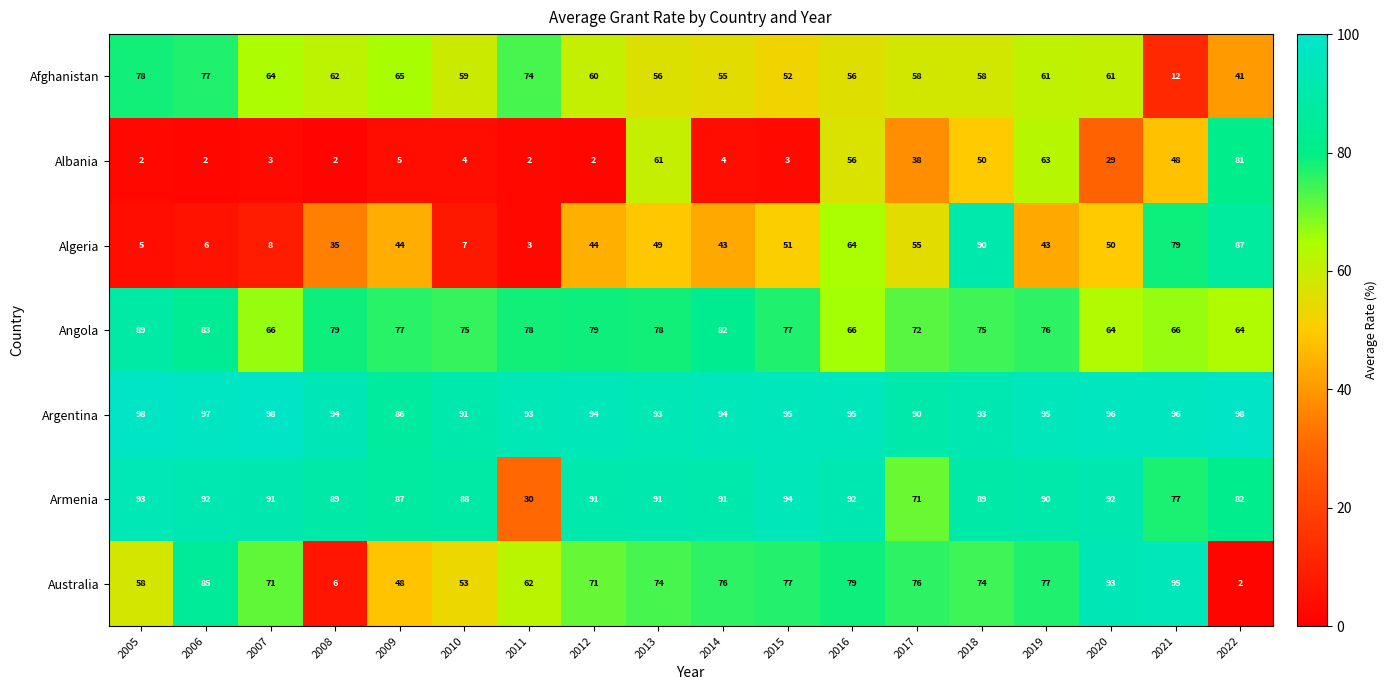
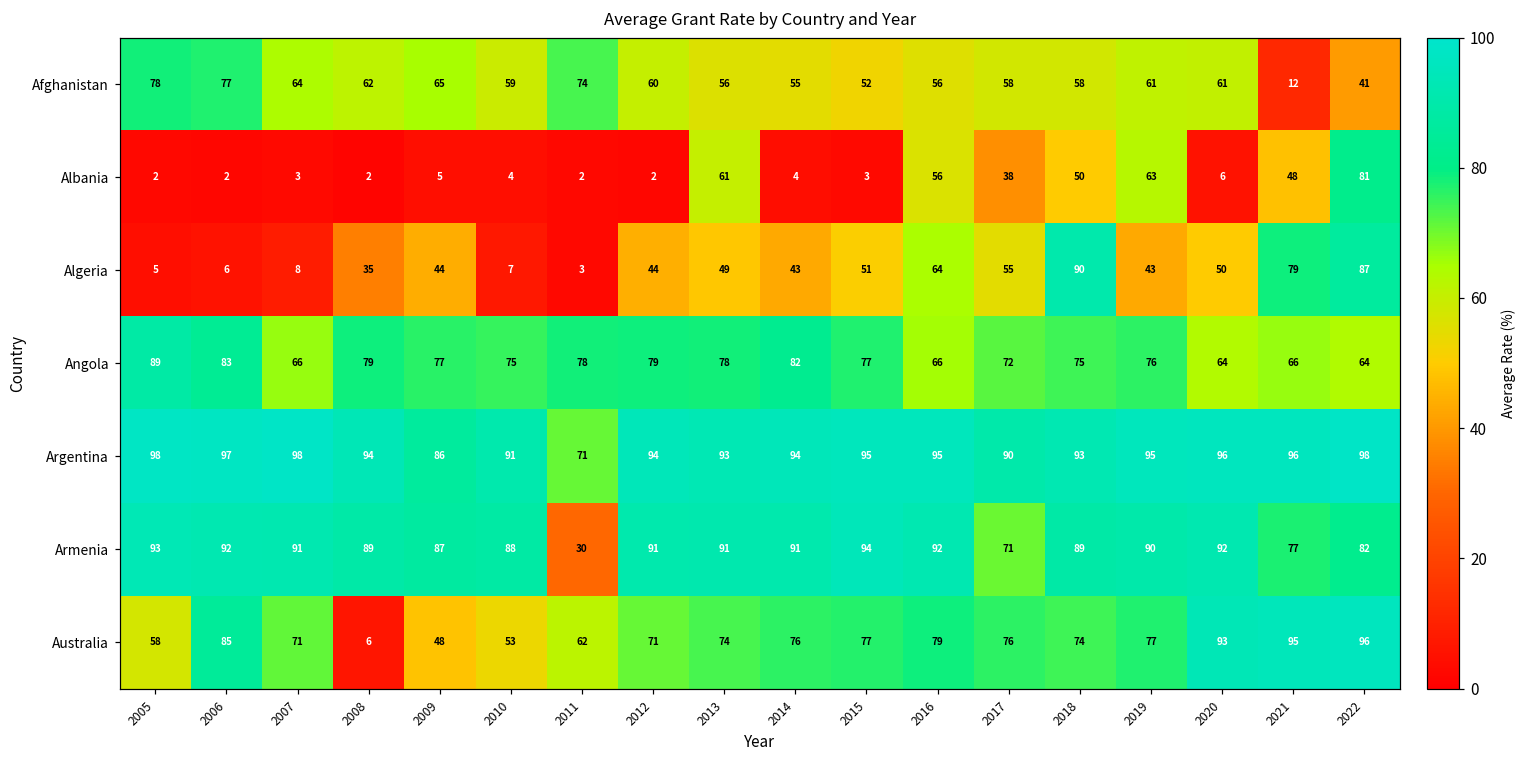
  {
    "Afghanistan": {
      "2005": 78,
      "2006": 77,
      "2007": 64,
      "2008": 62,
      "2009": 65,
      "2010": 59,
      "2011": 74,
      "2012": 60,
      "2013": 56,
      "2014": 55,
      "2015": 52,
      "2016": 56,
      "2017": 58,
      "2018": 58,
      "2019": 61,
      "2020": 61,
      "2021": 12,
      "2022": 41
    },
    "Albania": {
      "2005": 2,
      "2006": 2,
      "2007": 3,
      "2008": 2,
      "2009": 5,
      "2010": 4,
      "2011": 2,
      "2012": 2,
      "2013": 61,
      "2014": 4,
      "2015": 3,
      "2016": 56,
      "2017": 38,
      "2018": 50,
      "2019": 63,
-     "2020": 29,
+     "2020": 6,
      "2021": 48,
      "2022": 81
    },
    "Algeria": {
      "2005": 5,
      "2006": 6,
      "2007": 8,
      "2008": 35,
      "2009": 44,
      "2010": 7,
      "2011": 3,
      "2012": 44,
      "2013": 49,
      "2014": 43,
      "2015": 51,
      "2016": 64,
      "2017": 55,
      "2018": 90,
      "2019": 43,
      "2020": 50,
      "2021": 79,
      "2022": 87
    },
    "Angola": {
      "2005": 89,
      "2006": 83,
      "2007": 66,
      "2008": 79,
      "2009": 77,
      "2010": 75,
      "2011": 78,
      "2012": 79,
      "2013": 78,
      "2014": 82,
      "2015": 77,
      "2016": 66,
      "2017": 72,
      "2018": 75,
      "2019": 76,
      "2020": 64,
      "2021": 66,
      "2022": 64
    },
    "Argentina": {
      "2005": 98,
      "2006": 97,
      "2007": 98,
      "2008": 94,
      "2009": 86,
      "2010": 91,
-     "2011": 93,
+     "2011": 71,
      "2012": 94,
      "2013": 93,
      "2014": 94,
      "2015": 95,
      "2016": 95,
      "2017": 90,
      "2018": 93,
      "2019": 95,
      "2020": 96,
      "2021": 96,
      "2022": 98
    },
    "Armenia": {
      "2005": 93,
      "2006": 92,
      "2007": 91,
      "2008": 89,
      "2009": 87,
      "2010": 88,
      "2011": 30,
      "2012": 91,
      "2013": 91,
      "2014": 91,
      "2015": 94,
      "2016": 92,
      "2017": 71,
      "2018": 89,
      "2019": 90,
      "2020": 92,
      "2021": 77,
      "2022": 82
    },
    "Australia": {
      "2005": 58,
      "2006": 85,
      "2007": 71,
      "2008": 6,
      "2009": 48,
      "2010": 53,
      "2011": 62,
      "2012": 71,
      "2013": 74,
      "2014": 76,
      "2015": 77,
      "2016": 79,
      "2017": 76,
      "2018": 74,
      "2019": 77,
      "2020": 93,
      "2021": 95,
-     "2022": 2
+     "2022": 96
    }
  }
